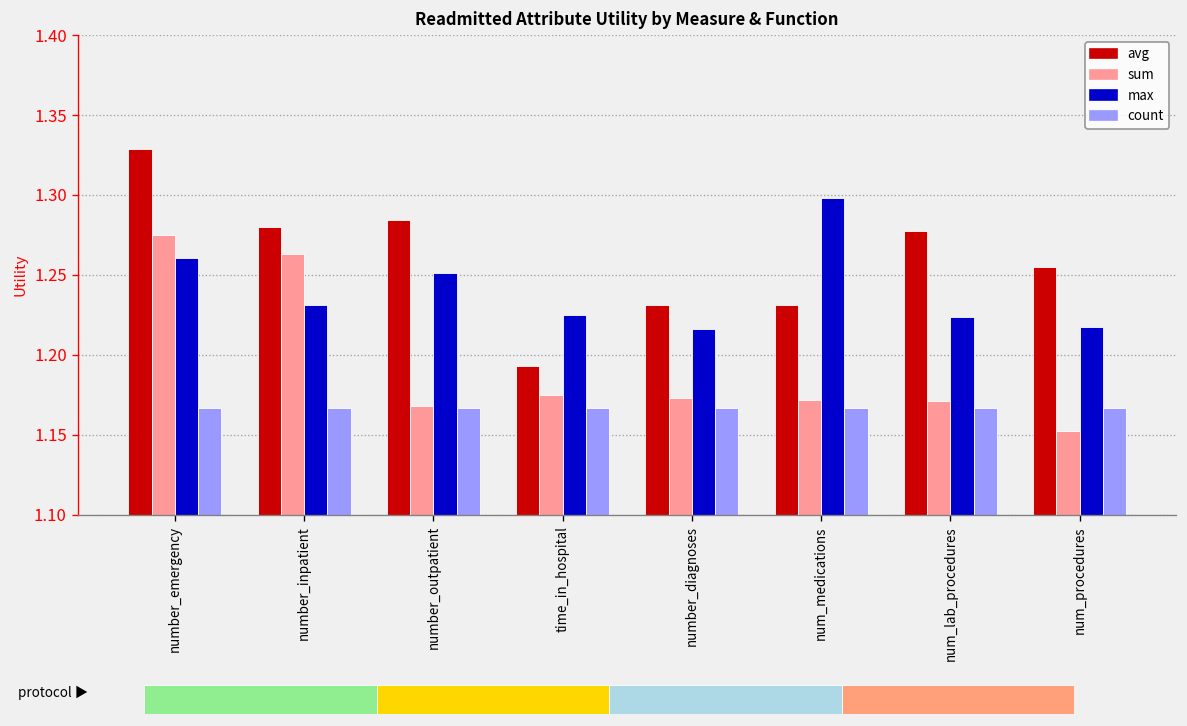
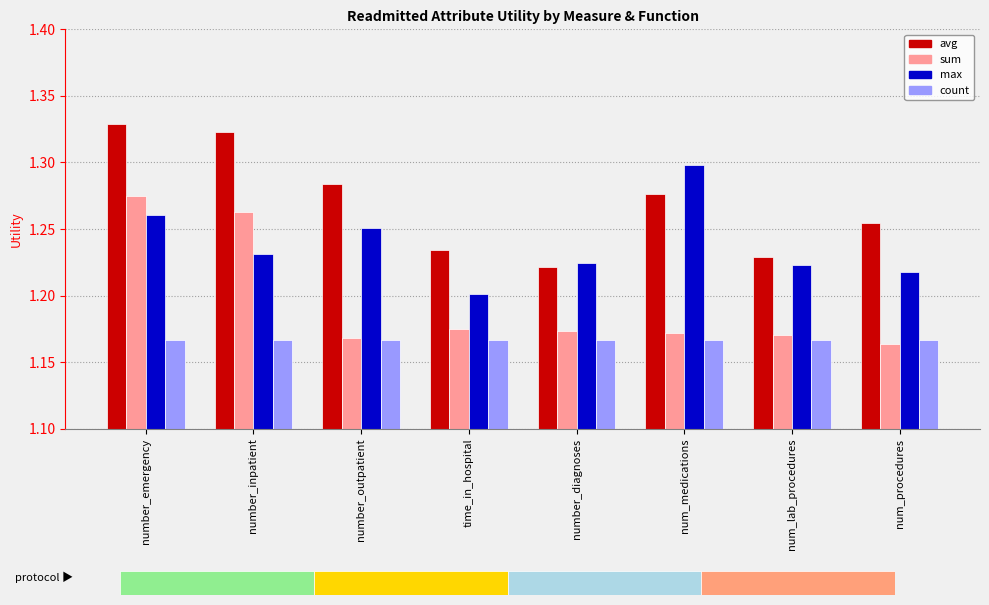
  {
    "avg": {
      "number_emergency": 1.329,
-     "number_inpatient": 1.280,
+     "number_inpatient": 1.323,
      "number_outpatient": 1.284,
-     "time_in_hospital": 1.193,
-     "number_diagnoses": 1.231,
-     "num_medications": 1.231,
-     "num_lab_procedures": 1.278,
+     "time_in_hospital": 1.234,
+     "number_diagnoses": 1.221,
+     "num_medications": 1.276,
+     "num_lab_procedures": 1.229,
      "num_procedures": 1.255
    },
    "sum": {
      "number_emergency": 1.275,
      "number_inpatient": 1.263,
      "number_outpatient": 1.168,
      "time_in_hospital": 1.175,
      "number_diagnoses": 1.173,
      "num_medications": 1.172,
      "num_lab_procedures": 1.171,
-     "num_procedures": 1.152
+     "num_procedures": 1.163
    },
    "max": {
      "number_emergency": 1.261,
      "number_inpatient": 1.231,
      "number_outpatient": 1.251,
-     "time_in_hospital": 1.225,
-     "number_diagnoses": 1.216,
+     "time_in_hospital": 1.201,
+     "number_diagnoses": 1.225,
      "num_medications": 1.298,
      "num_lab_procedures": 1.223,
      "num_procedures": 1.217
    },
    "count": {
      "number_emergency": 1.167,
      "number_inpatient": 1.167,
      "number_outpatient": 1.167,
      "time_in_hospital": 1.167,
      "number_diagnoses": 1.167,
      "num_medications": 1.167,
      "num_lab_procedures": 1.167,
      "num_procedures": 1.167
    }
  }
